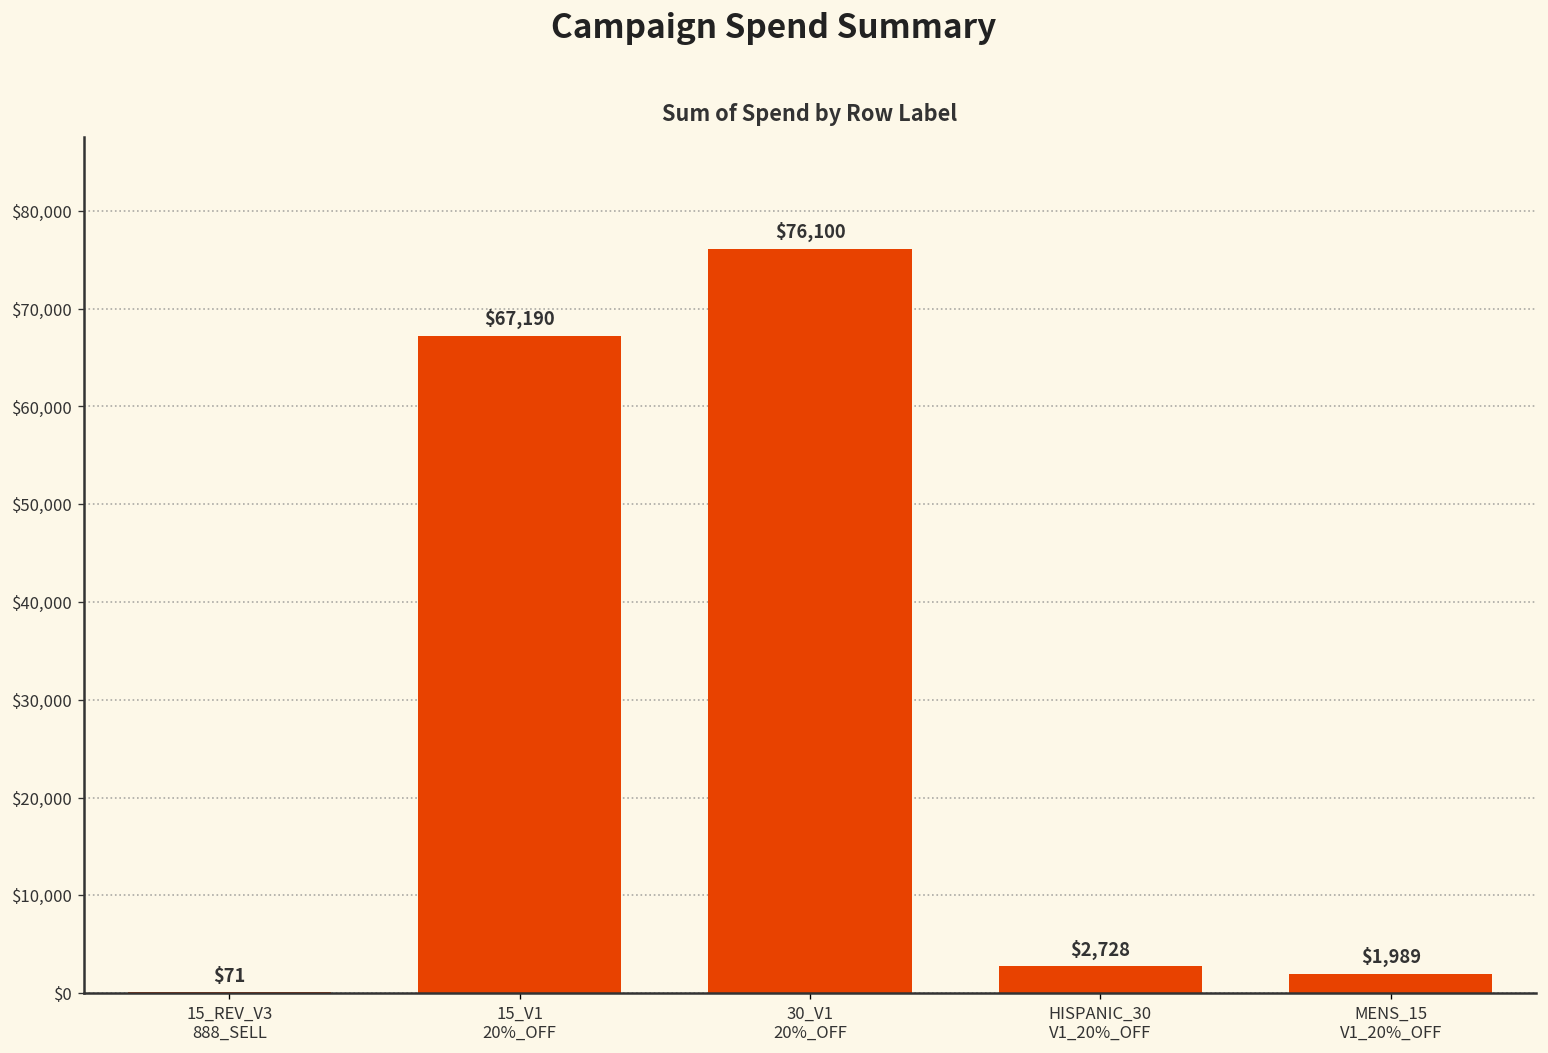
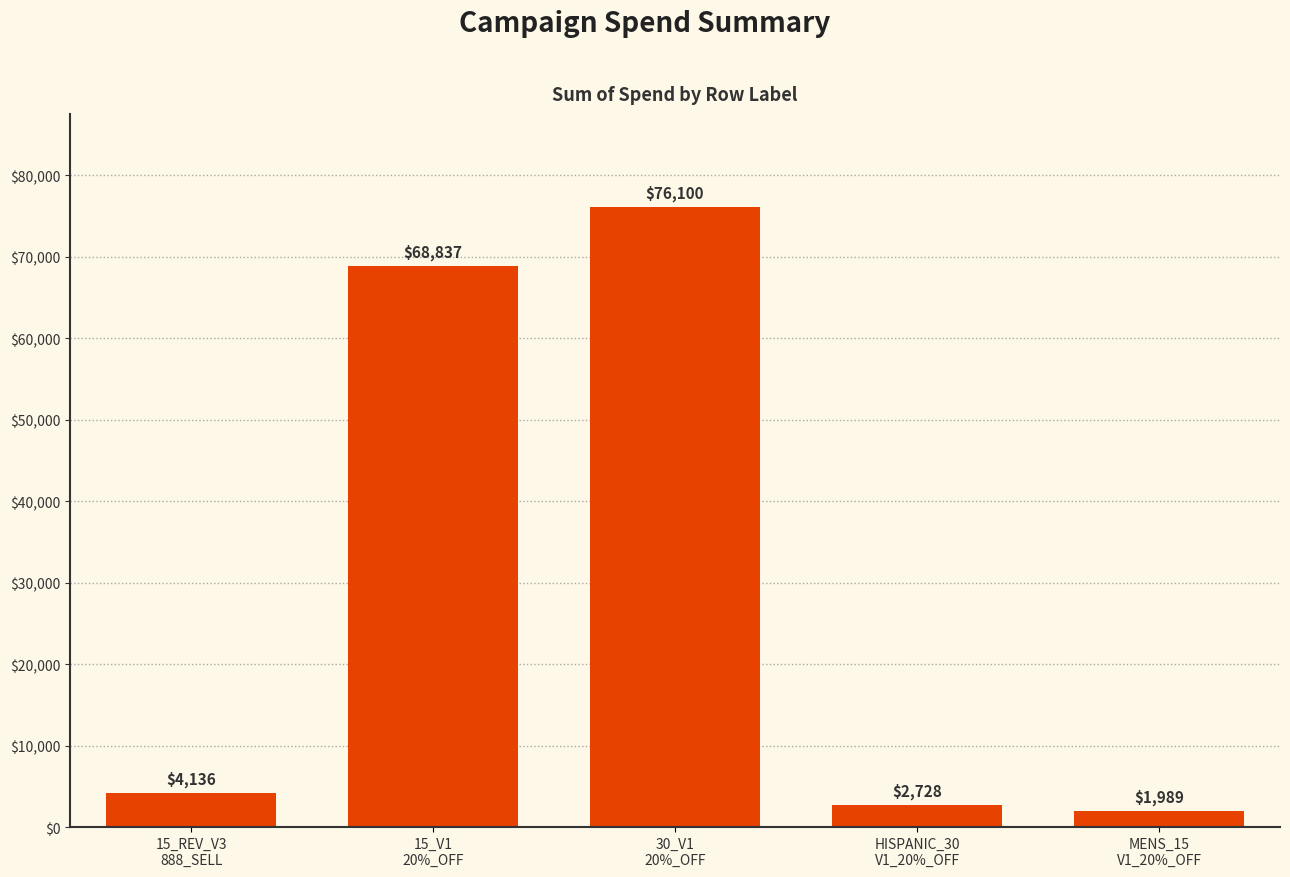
  {
-   "15_REV_V3 888_SELL": "$71",
-   "15_V1 20%_OFF": "$67,190",
+   "15_REV_V3 888_SELL": "$4,136",
+   "15_V1 20%_OFF": "$68,837",
    "30_V1 20%_OFF": "$76,100",
    "HISPANIC_30 V1_20%_OFF": "$2,728",
    "MENS_15 V1_20%_OFF": "$1,989"
  }
